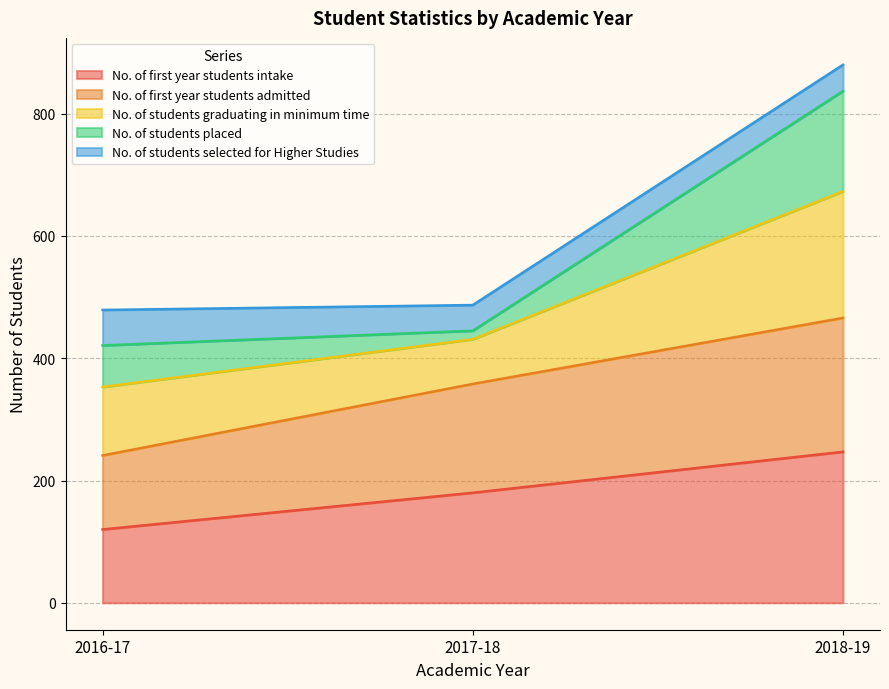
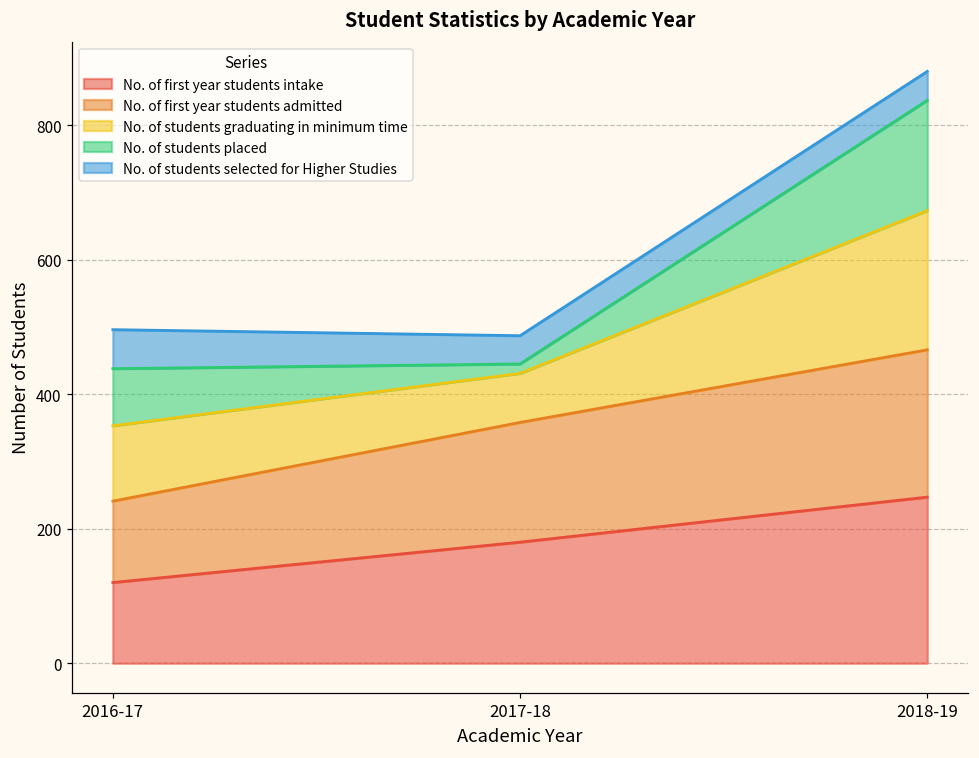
  {
    "No. of students graduating in minimum time": {
      "2016-17": 110,
      "2017-18": 70,
      "2018-19": 210
    },
    "No. of students placed": {
-     "2016-17": 70,
+     "2016-17": 90,
      "2017-18": 10,
      "2018-19": 160
    },
    "No. of students selected for Higher Studies": {
      "2016-17": 60,
      "2017-18": 40,
      "2018-19": 40
    }
  }
